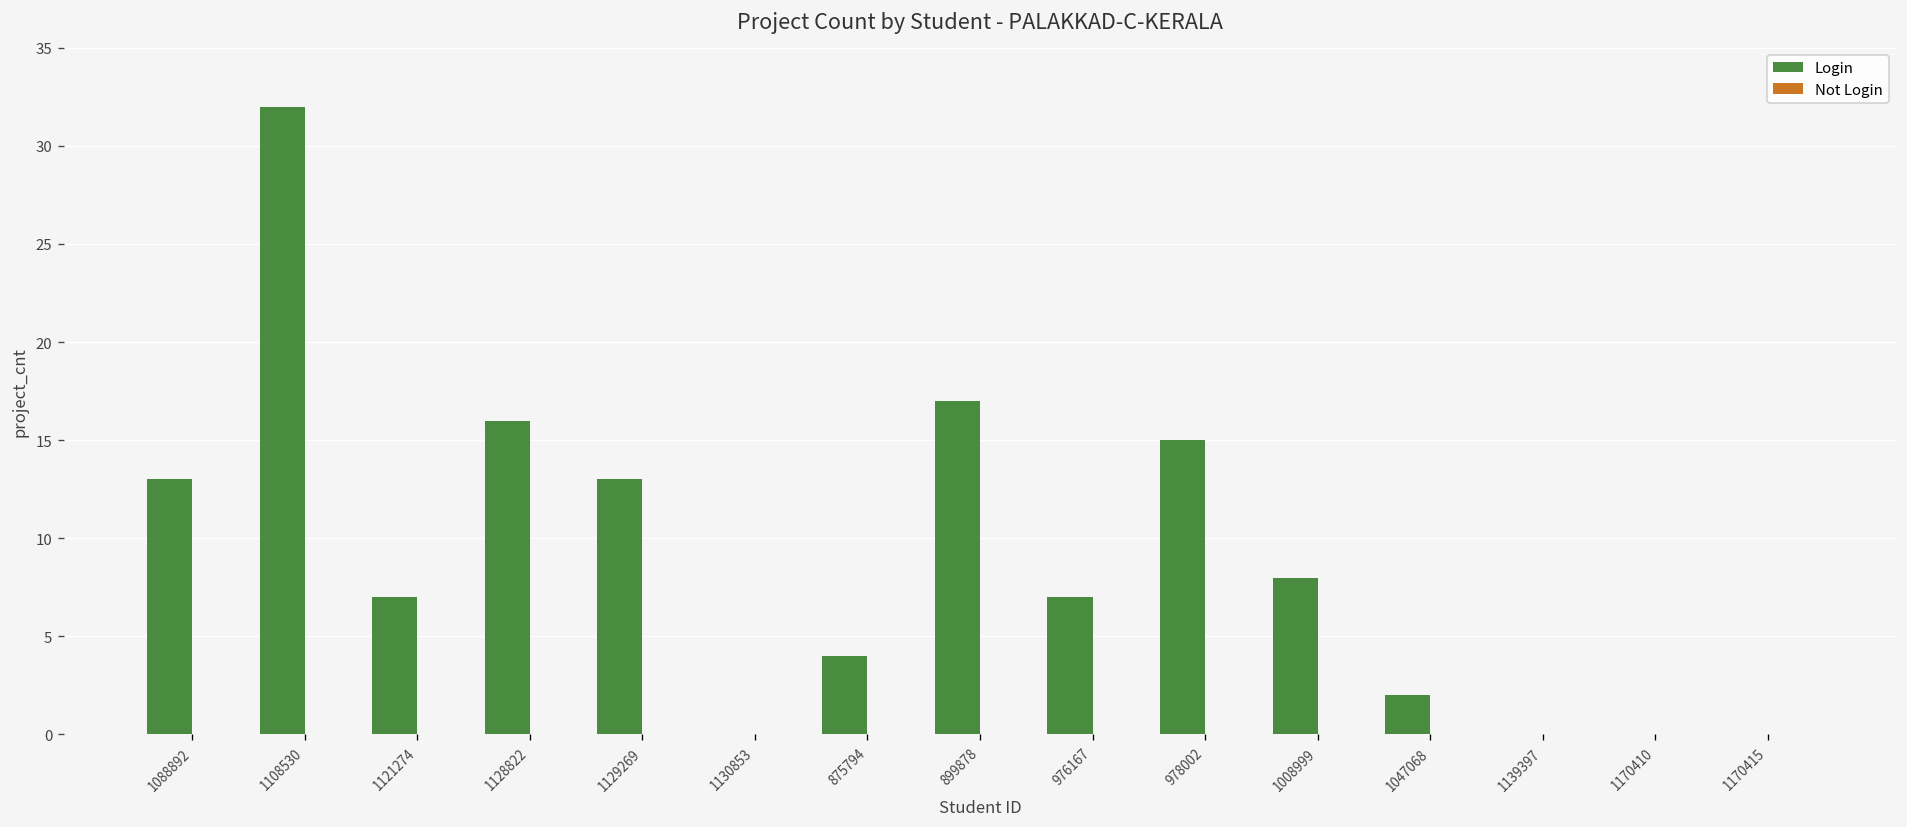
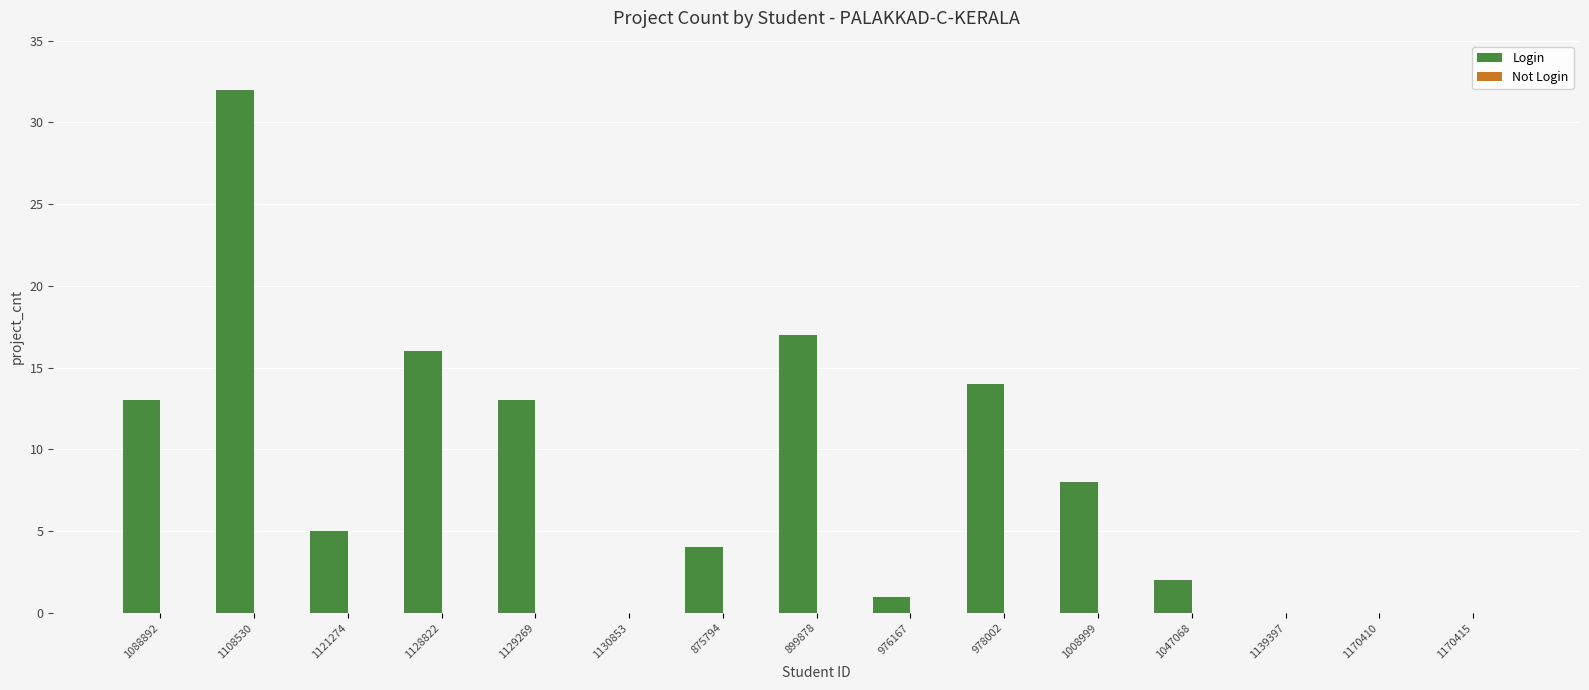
  {
    "Login": {
      "1088892": 13,
      "1108530": 32,
-     "1121274": 7,
+     "1121274": 5,
      "1128822": 16,
      "1129269": 13,
      "1130853": 0,
      "875794": 4,
      "899878": 17,
-     "976167": 7,
-     "978002": 15,
+     "976167": 1,
+     "978002": 14,
      "1008999": 8,
      "1047068": 2,
      "1139397": 0,
      "1170410": 0,
      "1170415": 0
    },
    "Not Login": {
      "1088892": 0,
      "1108530": 0,
      "1121274": 0,
      "1128822": 0,
      "1129269": 0,
      "1130853": 0,
      "875794": 0,
      "899878": 0,
      "976167": 0,
      "978002": 0,
      "1008999": 0,
      "1047068": 0,
      "1139397": 0,
      "1170410": 0,
      "1170415": 0
    }
  }
